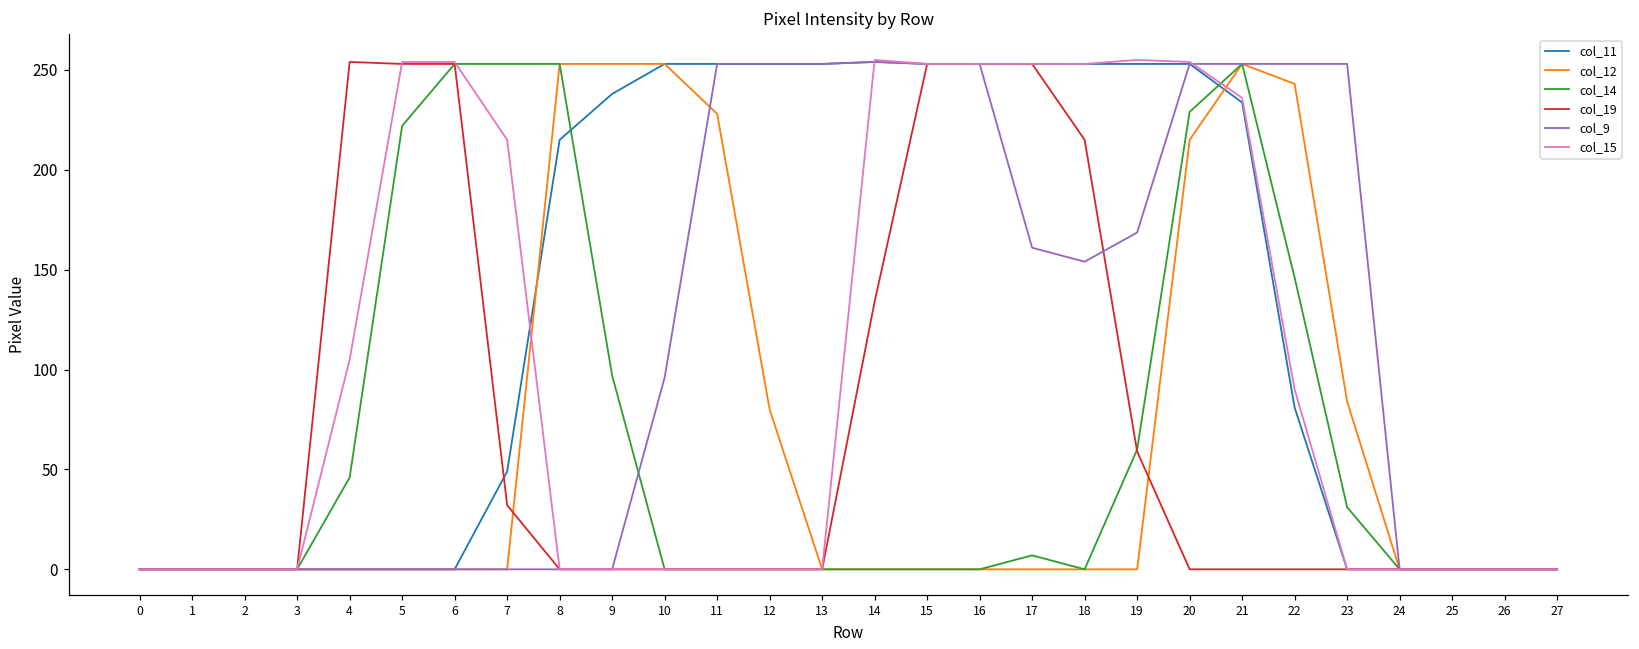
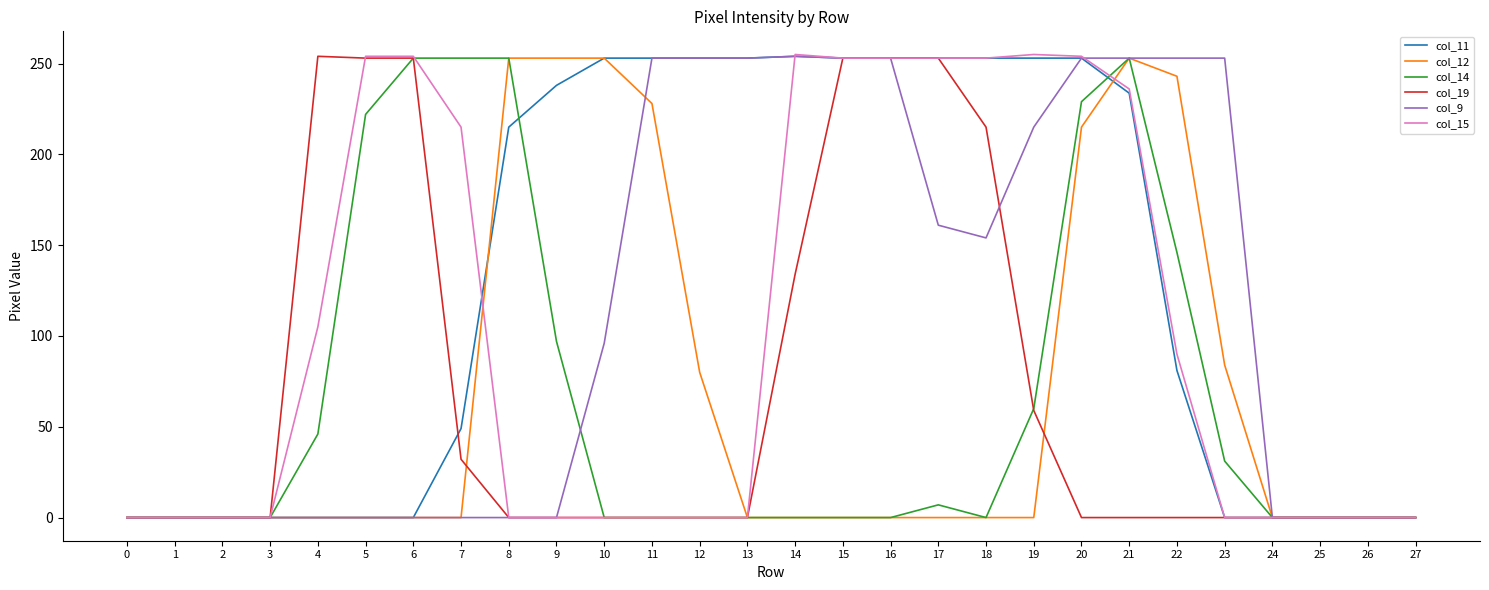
  {
    "col_11": {
      "7": 49,
      "8": 215,
      "9": 238,
      "19": 253,
      "21": 234,
      "22": 81
    },
    "col_12": {
      "9": 253,
      "11": 228,
      "12": 80,
      "17": 0,
      "19": 0,
      "20": 215,
      "22": 243,
      "23": 84
    },
    "col_14": {
      "4": 46,
      "5": 222,
      "7": 253,
      "9": 97,
      "17": 7,
      "20": 229,
      "22": 146,
      "23": 31
    },
    "col_19": {
      "4": 254,
      "7": 32,
      "14": 134,
      "18": 215,
      "20": 0,
      "21": 0,
      "22": 0
    },
    "col_9": {
      "10": 96,
      "17": 161,
      "18": 154,
-     "19": 169,
+     "19": 215,
      "22": 253,
      "23": 253
    },
    "col_15": {
      "4": 105,
      "7": 215,
      "19": 255,
      "21": 236,
      "22": 90
    }
  }
